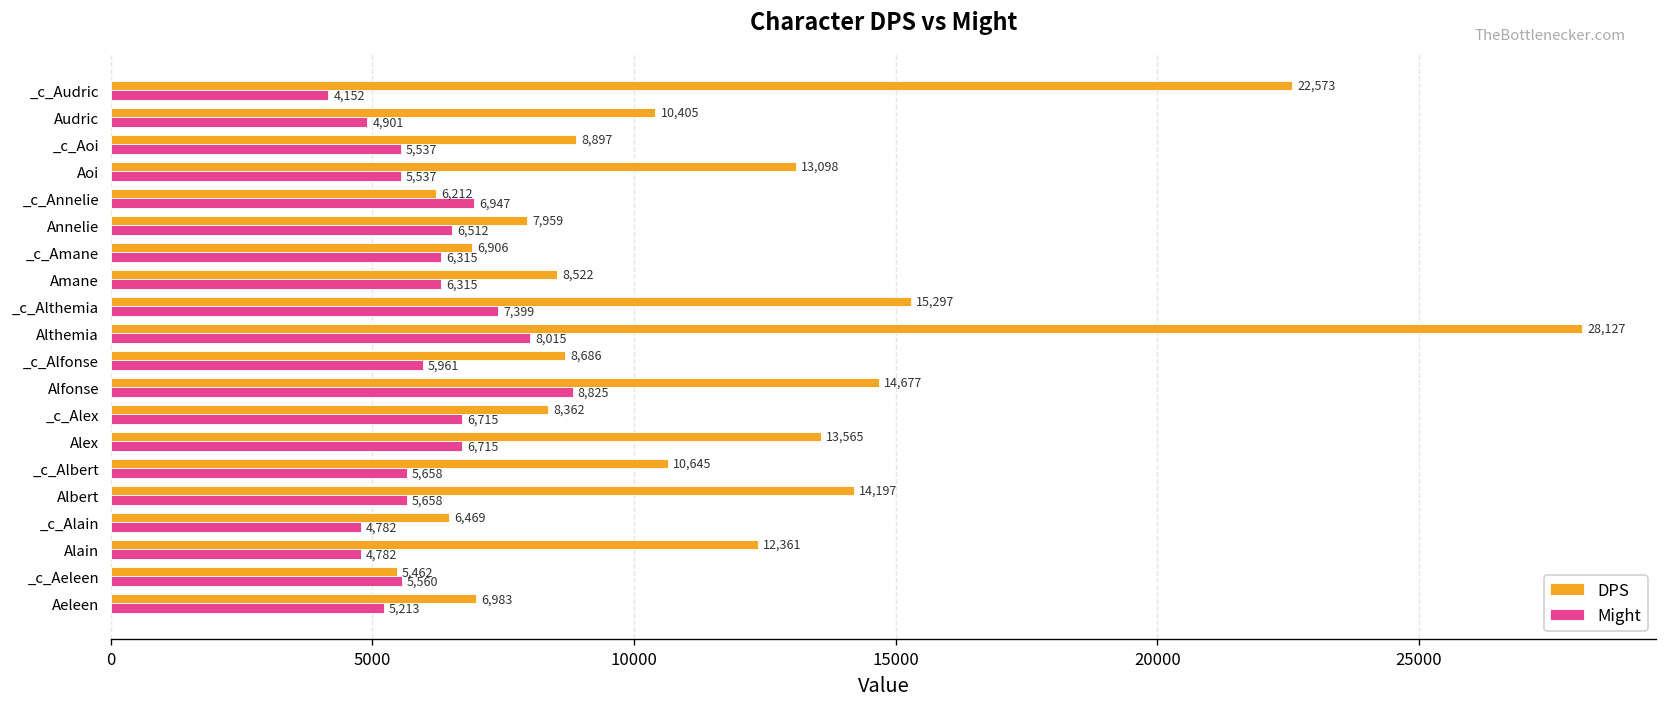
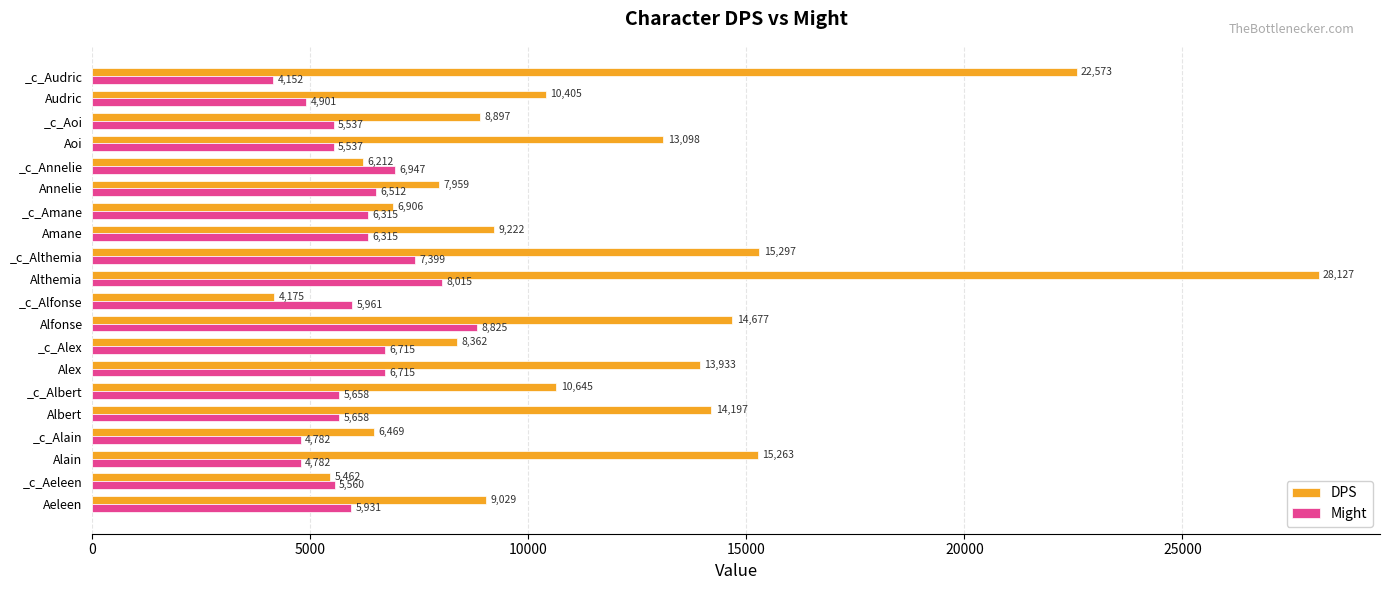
  {
    "DPS": {
      "_c_Audric": "22,573",
      "Audric": "10,405",
      "_c_Aoi": "8,897",
      "Aoi": "13,098",
      "_c_Annelie": "6,212",
      "Annelie": "7,959",
      "_c_Amane": "6,906",
-     "Amane": "8,522",
+     "Amane": "9,222",
      "_c_Althemia": "15,297",
      "Althemia": "28,127",
-     "_c_Alfonse": "8,686",
+     "_c_Alfonse": "4,175",
      "Alfonse": "14,677",
      "_c_Alex": "8,362",
-     "Alex": "13,565",
+     "Alex": "13,933",
      "_c_Albert": "10,645",
      "Albert": "14,197",
      "_c_Alain": "6,469",
-     "Alain": "12,361",
-     "Aeleen": "6,983"
+     "Alain": "15,263",
+     "Aeleen": "9,029"
    },
    "Might": {
      "_c_Audric": "4,152",
      "Audric": "4,901",
      "_c_Aoi": "5,537",
      "Aoi": "5,537",
      "_c_Annelie": "6,947",
      "Annelie": "6,512",
      "_c_Amane": "6,315",
      "Amane": "6,315",
      "_c_Althemia": "7,399",
      "Althemia": "8,015",
      "_c_Alfonse": "5,961",
      "Alfonse": "8,825",
      "_c_Alex": "6,715",
      "Alex": "6,715",
      "_c_Albert": "5,658",
      "Albert": "5,658",
      "_c_Alain": "4,782",
      "Alain": "4,782",
-     "Aeleen": "5,213"
+     "Aeleen": "5,931"
    }
  }
